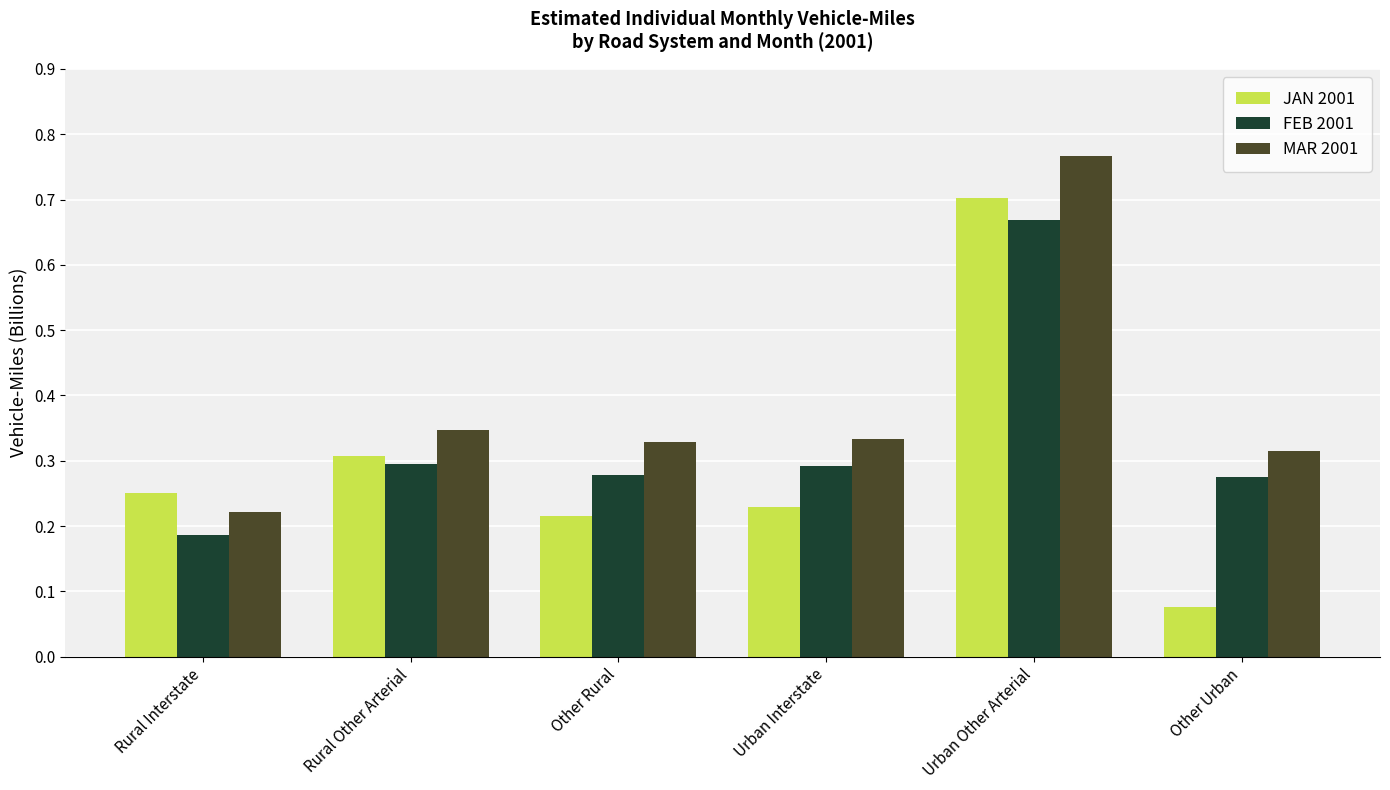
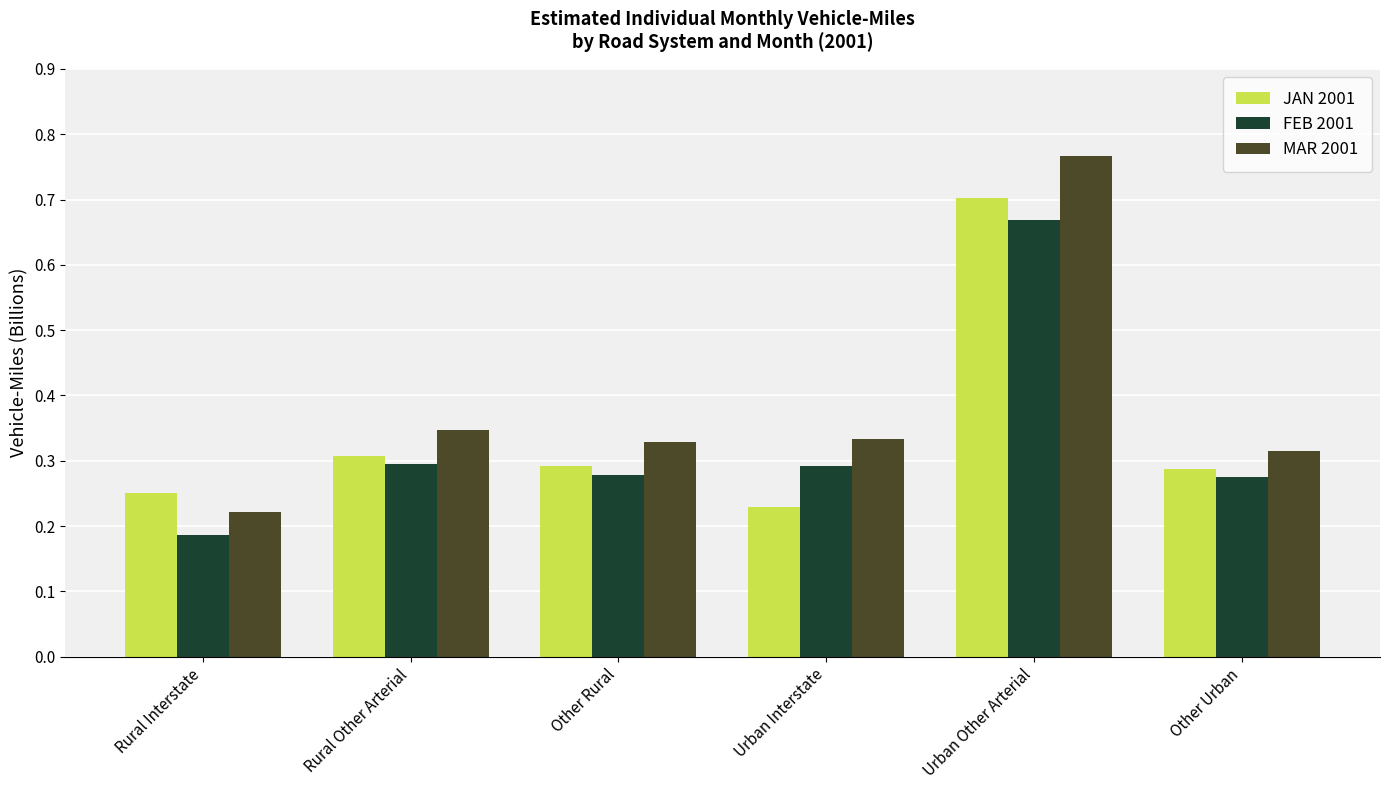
  {
    "JAN 2001": {
      "Rural Interstate": 0.25,
      "Rural Other Arterial": 0.31,
-     "Other Rural": 0.21,
+     "Other Rural": 0.29,
      "Urban Interstate": 0.23,
      "Urban Other Arterial": 0.70,
-     "Other Urban": 0.08
+     "Other Urban": 0.29
    }
  }
